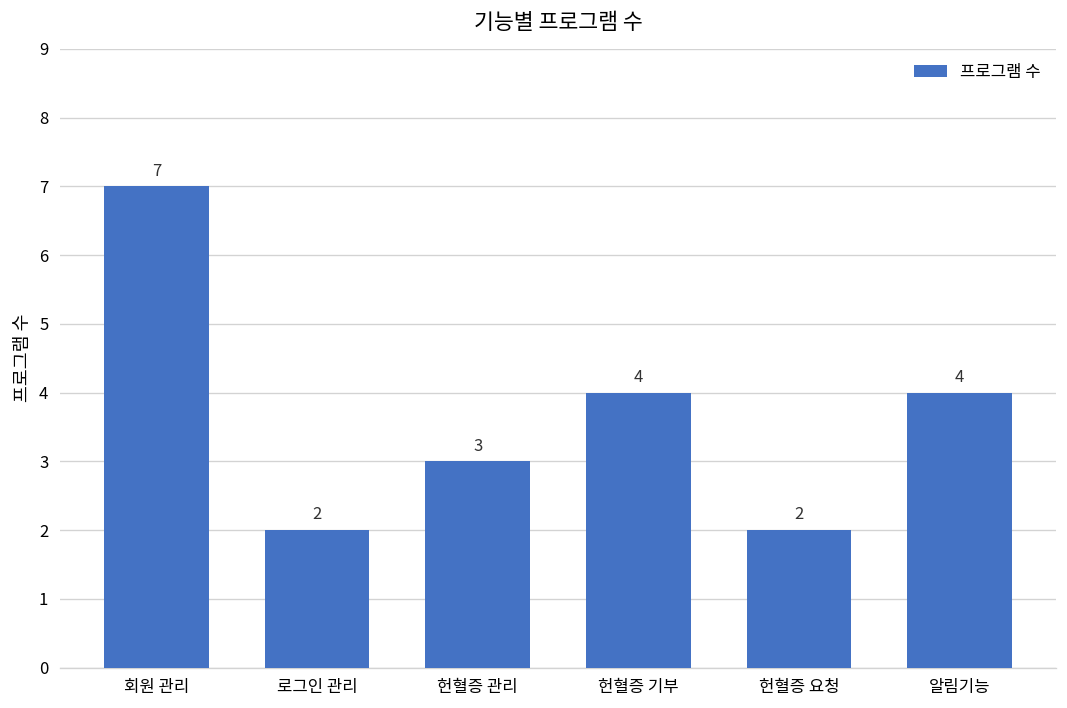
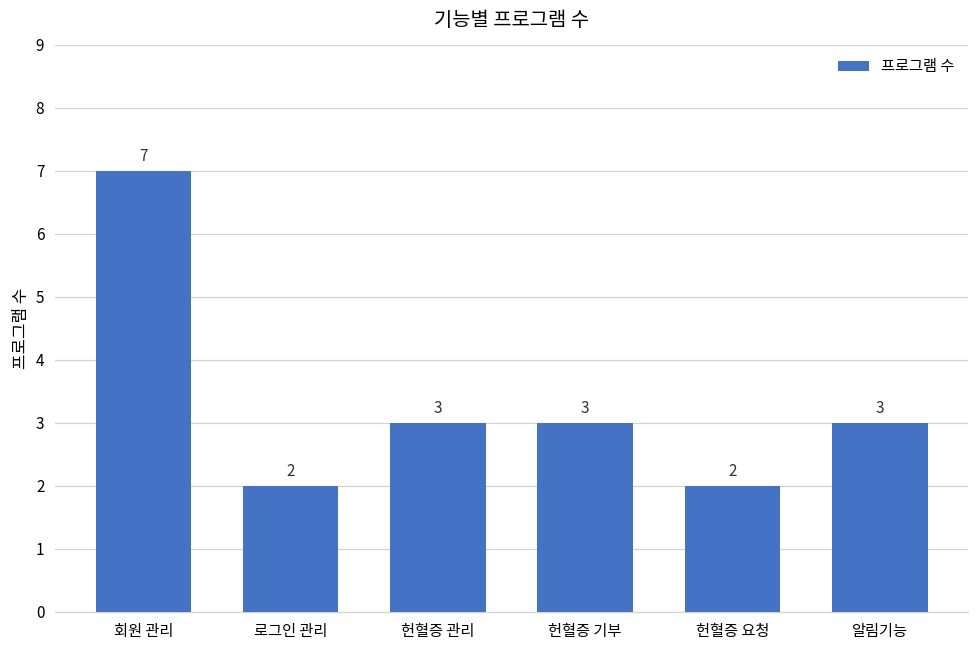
  {
    "회원 관리": 7,
    "로그인 관리": 2,
    "헌혈증 관리": 3,
-   "헌혈증 기부": 4,
+   "헌혈증 기부": 3,
    "헌혈증 요청": 2,
-   "알림기능": 4
+   "알림기능": 3
  }
